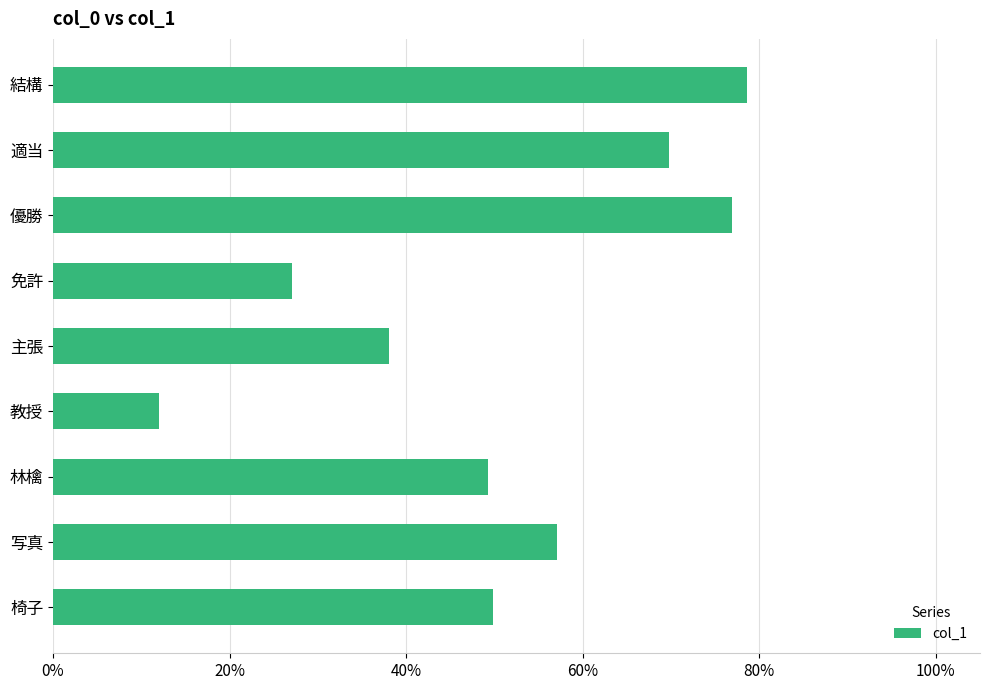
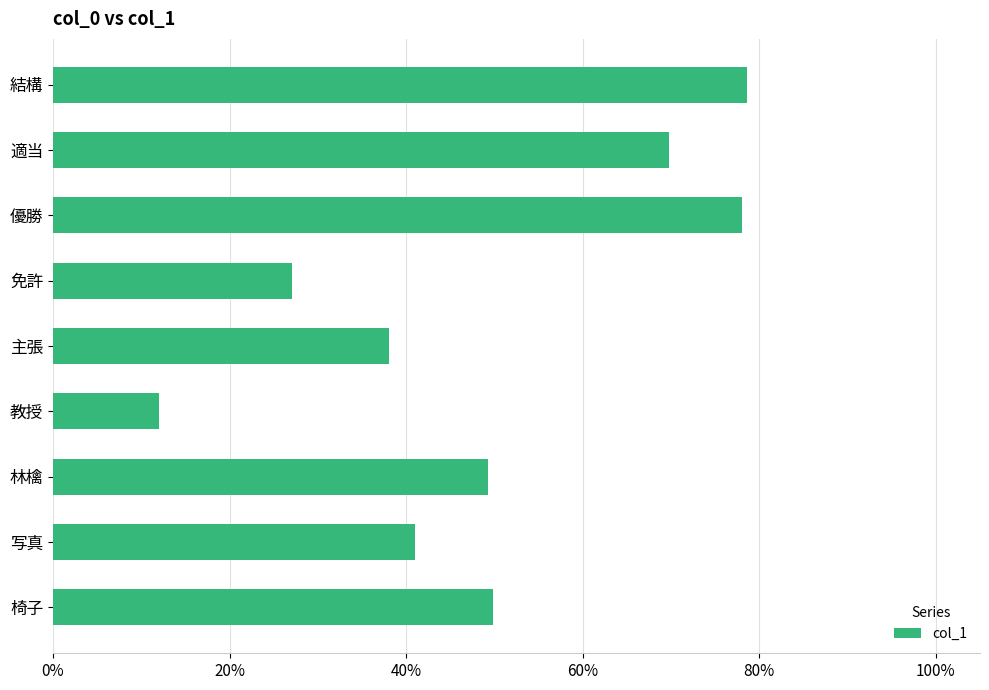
  {
    "結構": "79%",
    "適当": "70%",
-   "優勝": "77%",
+   "優勝": "78%",
    "免許": "27%",
    "主張": "38%",
    "教授": "12%",
    "林檎": "49%",
-   "写真": "57%",
+   "写真": "41%",
    "椅子": "50%"
  }
